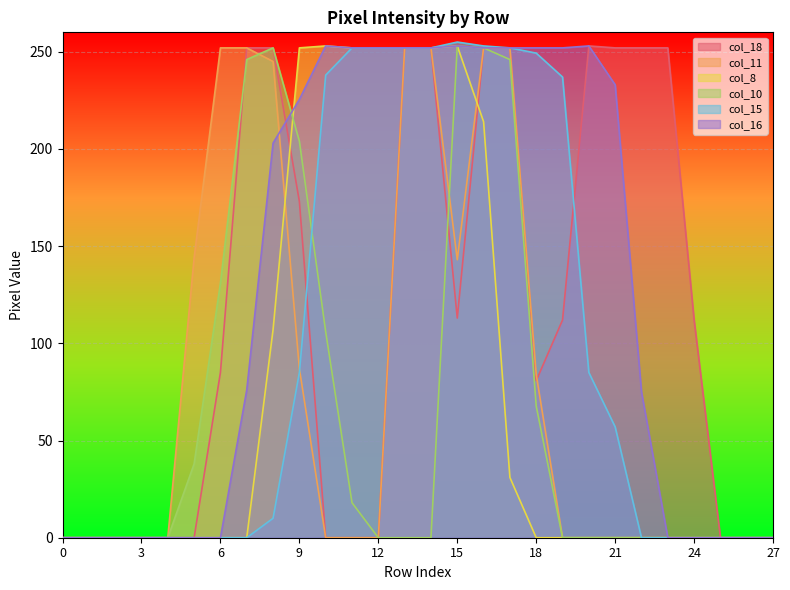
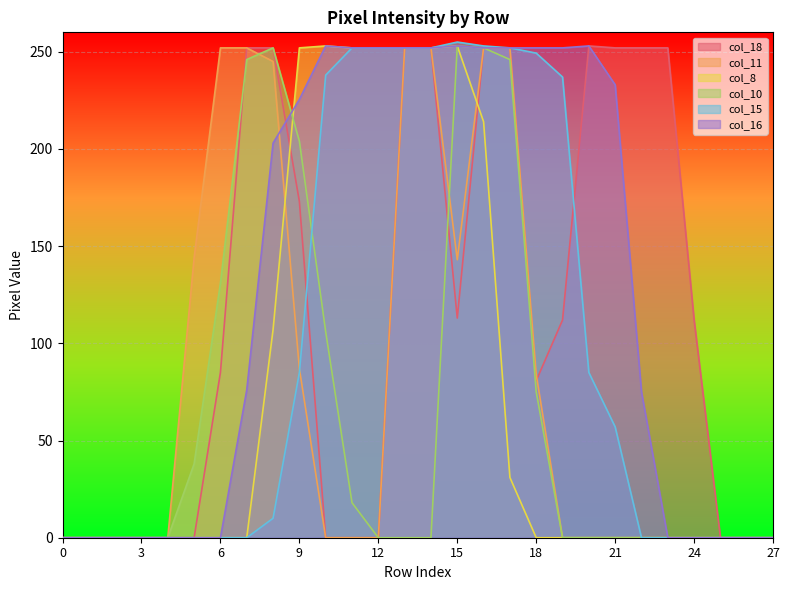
  {
    "col_18": {
      "6": 85,
      "9": 173,
      "15": 113,
      "18": 81,
      "21": 252,
      "24": 112
    },
    "col_10": {
      "6": 131,
      "9": 204,
-     "18": 68
+     "18": 75
    },
    "col_15": {
      "9": 85,
      "15": 255,
      "18": 249,
      "21": 57
    },
    "col_16": {
      "9": 226,
      "18": 252,
      "21": 233
    }
  }
